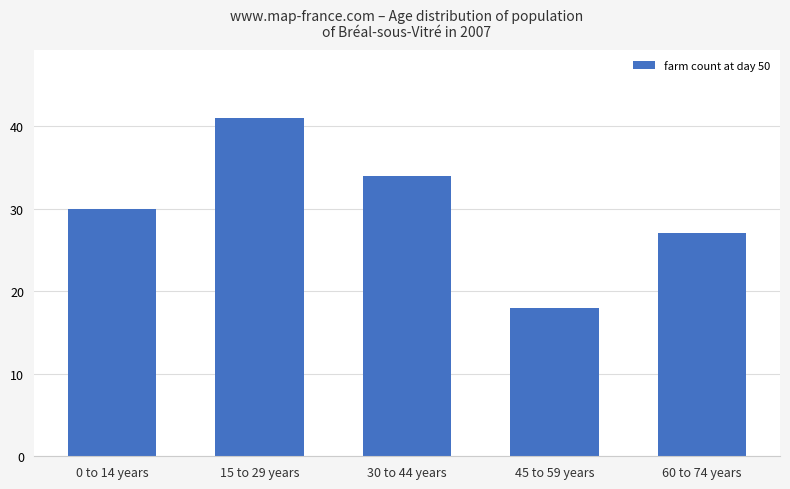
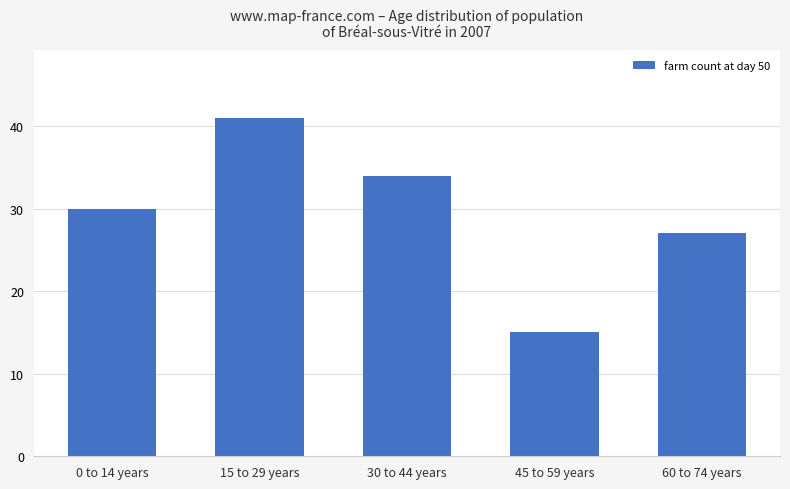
  {
    "0 to 14 years": 30,
    "15 to 29 years": 41,
    "30 to 44 years": 34,
-   "45 to 59 years": 18,
+   "45 to 59 years": 15,
    "60 to 74 years": 27
  }
